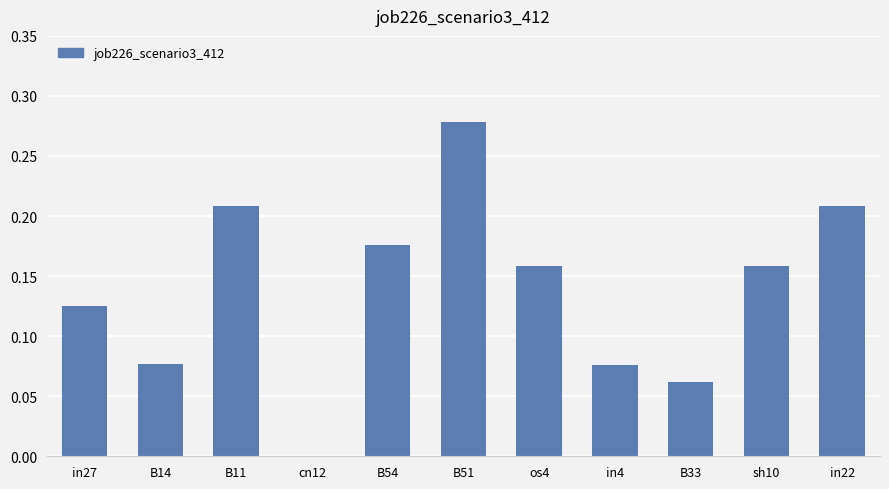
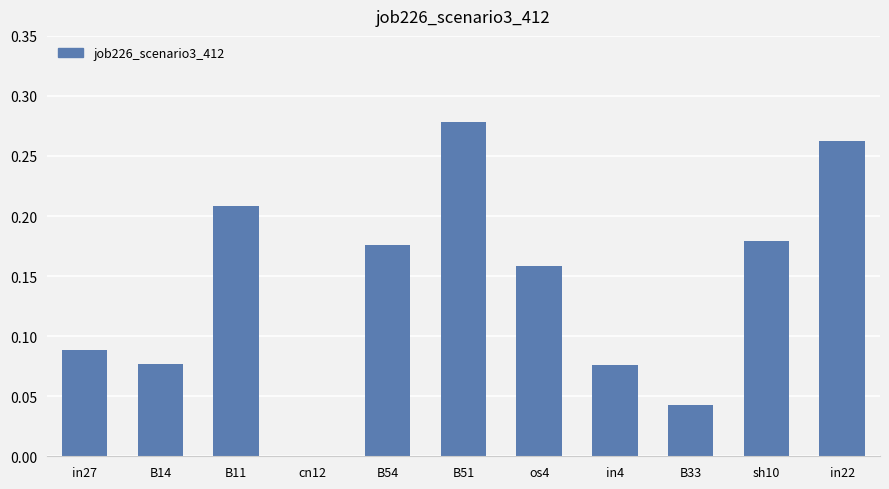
  {
-   "in27": 0.125,
+   "in27": 0.088,
    "B14": 0.077,
    "B11": 0.208,
    "cn12": 0.000,
    "B54": 0.176,
    "B51": 0.279,
    "os4": 0.159,
    "in4": 0.076,
-   "B33": 0.062,
-   "sh10": 0.159,
-   "in22": 0.208
+   "B33": 0.043,
+   "sh10": 0.179,
+   "in22": 0.262
  }
